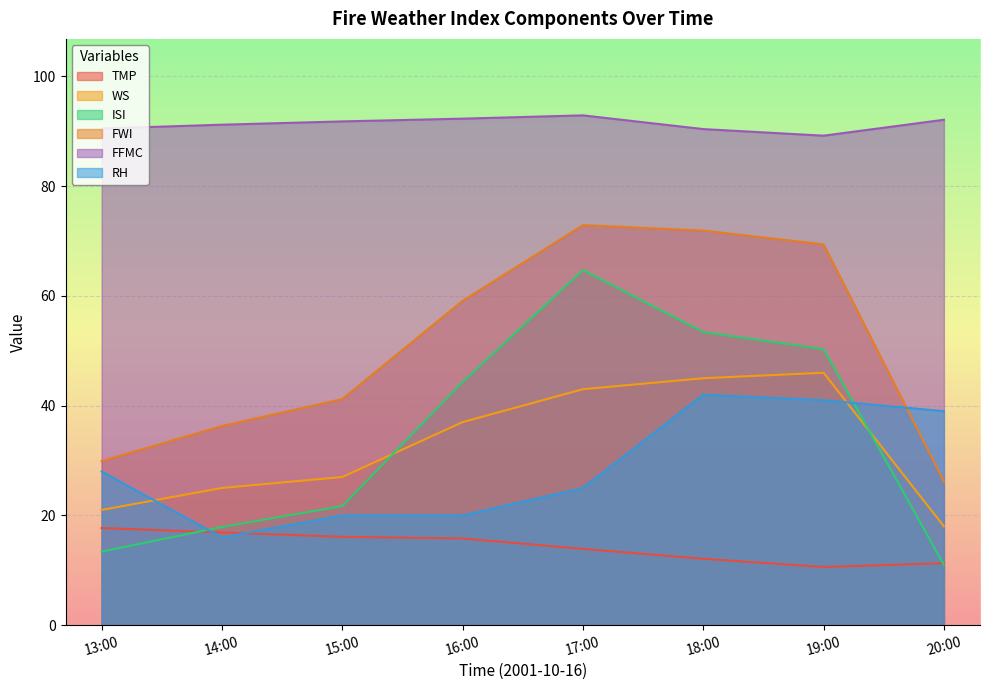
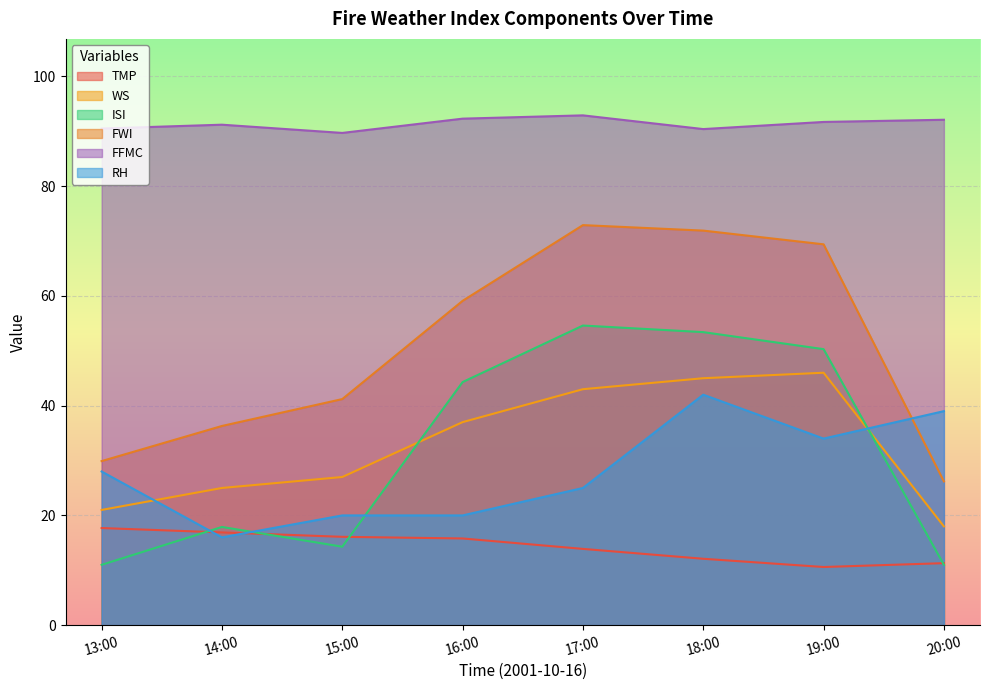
  {
    "ISI": {
-     "13:00": 13,
+     "13:00": 11,
      "14:00": 18,
-     "15:00": 22,
+     "15:00": 14,
      "16:00": 44,
-     "17:00": 65,
+     "17:00": 55,
      "18:00": 53,
      "19:00": 50
    },
    "FFMC": {
      "14:00": 91,
-     "15:00": 92,
+     "15:00": 90,
      "16:00": 92,
      "17:00": 93,
      "18:00": 90,
-     "19:00": 89,
+     "19:00": 92,
      "20:00": 92
    },
    "RH": {
      "13:00": 28,
      "14:00": 16,
      "15:00": 20,
      "16:00": 20,
      "17:00": 25,
      "18:00": 42,
-     "19:00": 41,
+     "19:00": 34,
      "20:00": 39
    }
  }
